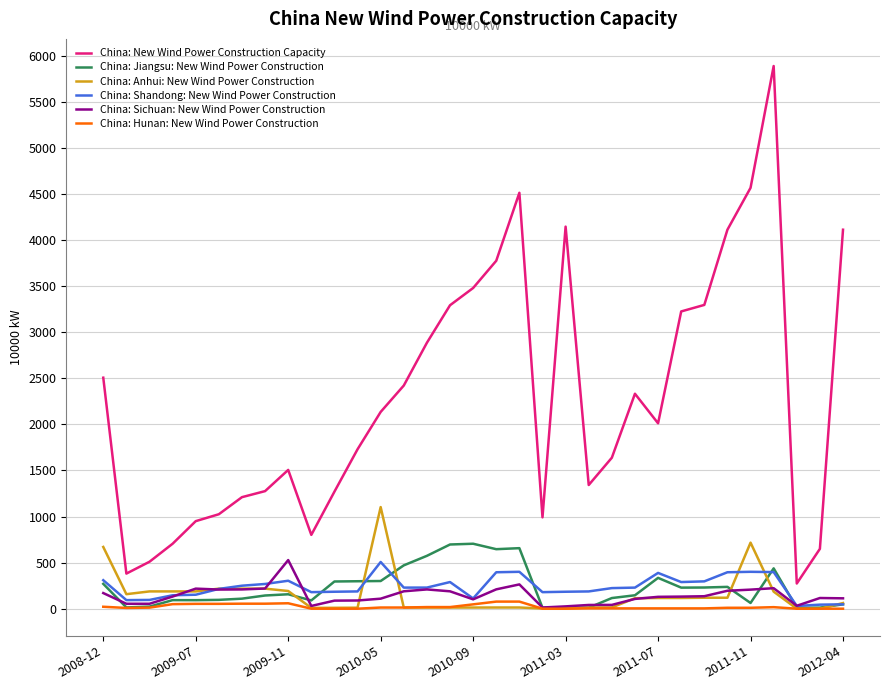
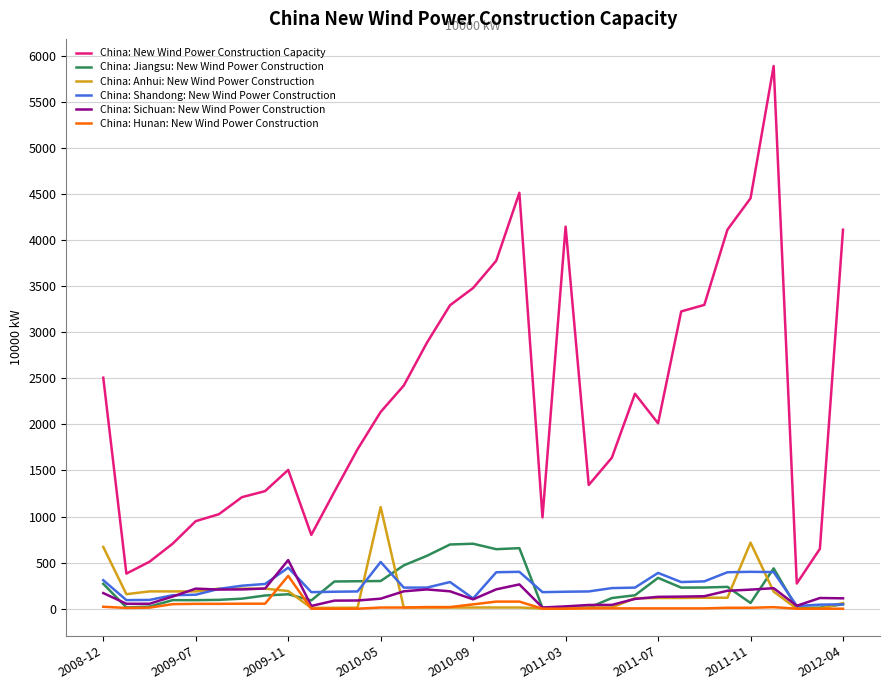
  {
    "China: New Wind Power Construction Capacity": {
      "2008-12": 2500,
      "2009-07": 900,
      "2009-11": 1500,
      "2010-05": 2100,
      "2010-09": 3500,
      "2011-03": 4100,
      "2011-07": 2000,
-     "2011-11": 4600,
+     "2011-11": 4500,
      "2012-04": 4100
    },
    "China: Jiangsu: New Wind Power Construction": {
      "2008-12": 300,
      "2009-07": 100,
      "2009-11": 200,
      "2010-05": 300,
      "2010-09": 700,
      "2011-07": 300,
      "2011-11": 100
    },
    "China: Anhui: New Wind Power Construction": {
      "2008-12": 700,
      "2009-07": 200,
      "2009-11": 200,
      "2010-05": 1100,
      "2010-09": 0,
      "2011-11": 700
    },
    "China: Shandong: New Wind Power Construction": {
      "2008-12": 300,
      "2009-07": 200,
-     "2009-11": 300,
+     "2009-11": 400,
      "2010-05": 500,
      "2011-03": 200,
      "2011-07": 400,
      "2011-11": 400
    },
    "China: Sichuan: New Wind Power Construction": {
      "2008-12": 200,
      "2009-07": 200,
      "2009-11": 500,
      "2010-05": 100,
      "2011-11": 200,
      "2012-04": 100
    },
    "China: Hunan: New Wind Power Construction": {
      "2008-12": 0,
      "2009-07": 100,
-     "2009-11": 100,
+     "2009-11": 400,
      "2010-05": 0,
      "2010-09": 0,
      "2011-07": 0,
      "2011-11": 0,
      "2012-04": 0
    }
  }
